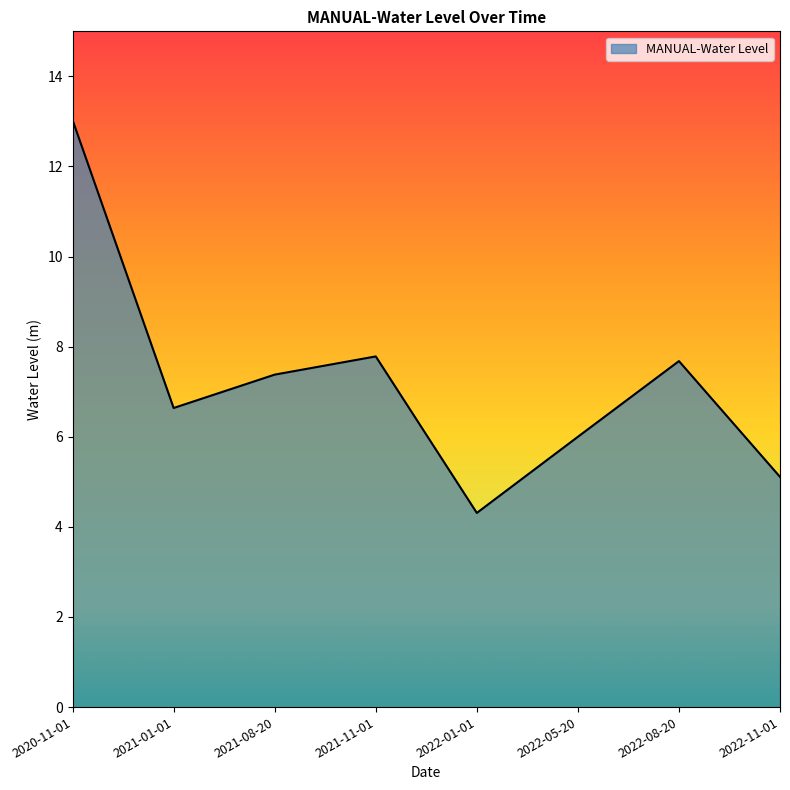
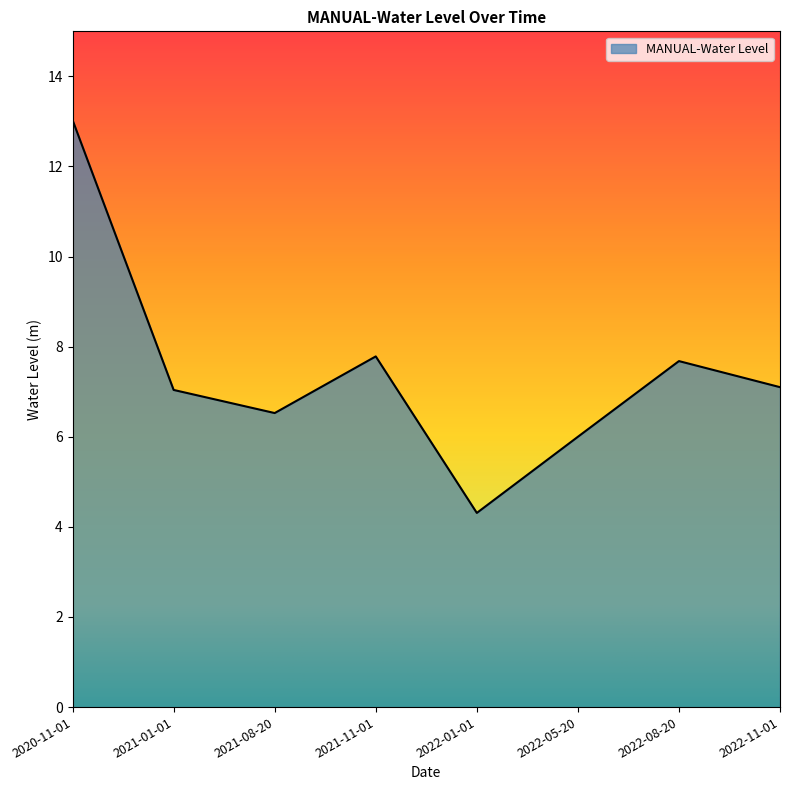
  {
    "2020-11-01": 13.0,
-   "2021-01-01": 6.6,
-   "2021-08-20": 7.4,
+   "2021-01-01": 7.0,
+   "2021-08-20": 6.5,
    "2021-11-01": 7.8,
    "2022-01-01": 4.3,
    "2022-05-20": 6.0,
    "2022-08-20": 7.7,
-   "2022-11-01": 5.1
+   "2022-11-01": 7.1
  }
